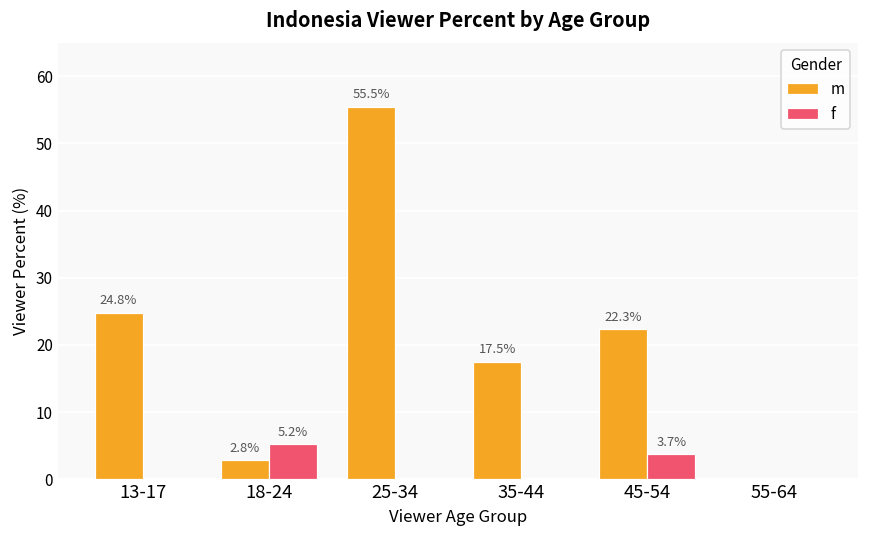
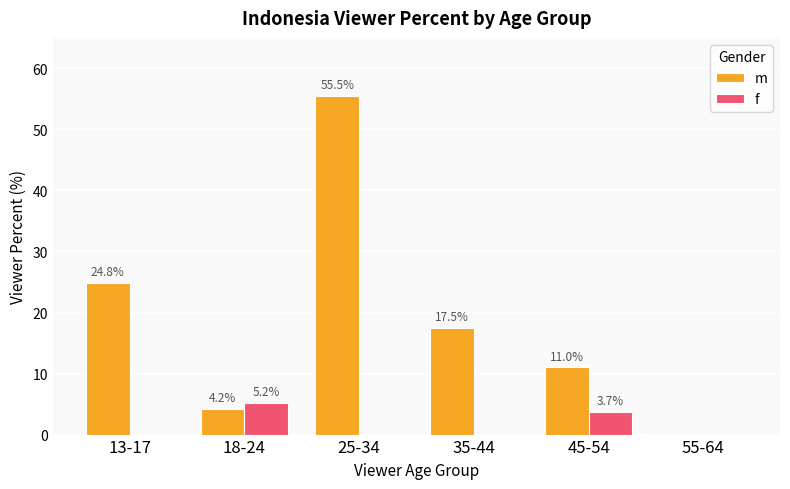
  {
    "m": {
      "13-17": "24.8%",
-     "18-24": "2.8%",
+     "18-24": "4.2%",
      "25-34": "55.5%",
      "35-44": "17.5%",
-     "45-54": "22.3%"
+     "45-54": "11.0%"
    },
    "f": {
      "18-24": "5.2%",
      "45-54": "3.7%"
    }
  }
